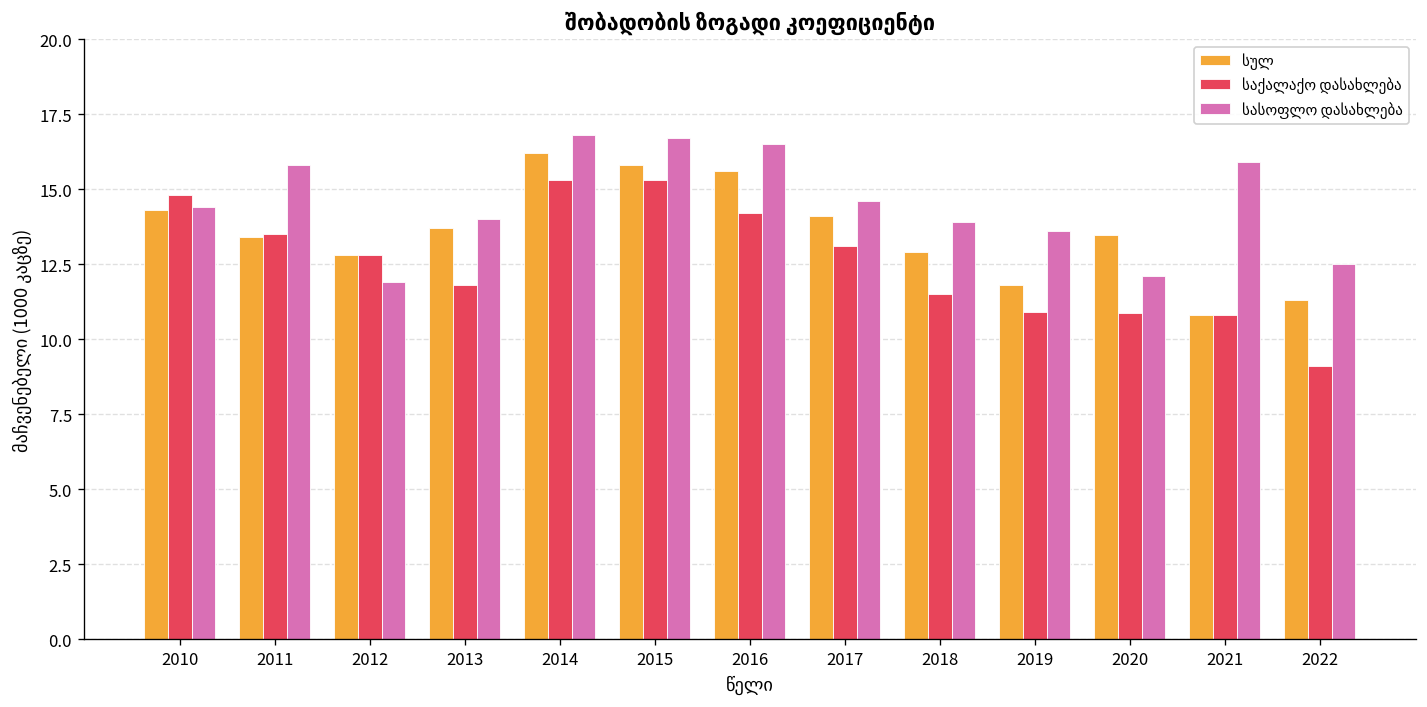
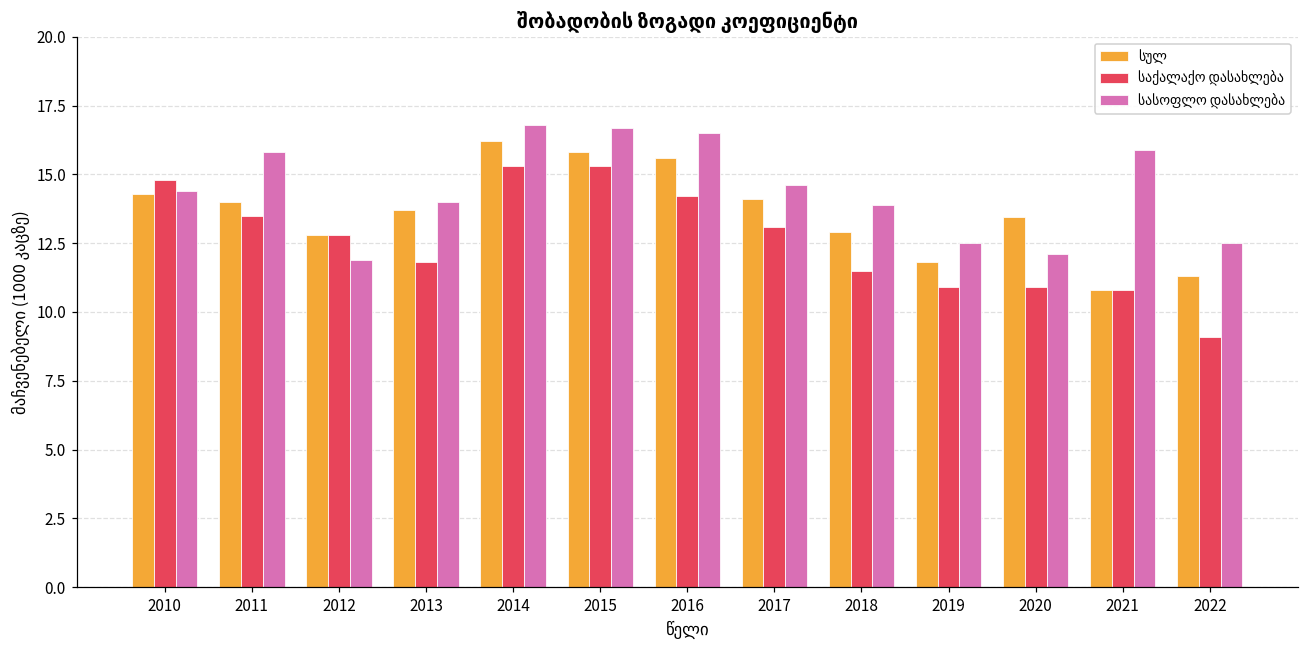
  {
    "სულ": {
      "2010": 14.3,
-     "2011": 13.4,
+     "2011": 14.0,
      "2012": 12.8,
      "2013": 13.7,
      "2014": 16.2,
      "2015": 15.8,
      "2016": 15.6,
      "2017": 14.1,
      "2018": 12.9,
      "2019": 11.8,
      "2020": 13.5,
      "2021": 10.8,
      "2022": 11.3
    },
    "საქალაქო დასახლება": {
      "2010": 14.8,
      "2011": 13.5,
      "2012": 12.8,
      "2013": 11.8,
      "2014": 15.3,
      "2015": 15.3,
      "2016": 14.2,
      "2017": 13.1,
      "2018": 11.5,
      "2019": 10.9,
      "2020": 10.9,
      "2021": 10.8,
      "2022": 9.1
    },
    "სასოფლო დასახლება": {
      "2010": 14.4,
      "2011": 15.8,
      "2012": 11.9,
      "2013": 14.0,
      "2014": 16.8,
      "2015": 16.7,
      "2016": 16.5,
      "2017": 14.6,
      "2018": 13.9,
-     "2019": 13.6,
+     "2019": 12.5,
      "2020": 12.1,
      "2021": 15.9,
      "2022": 12.5
    }
  }
